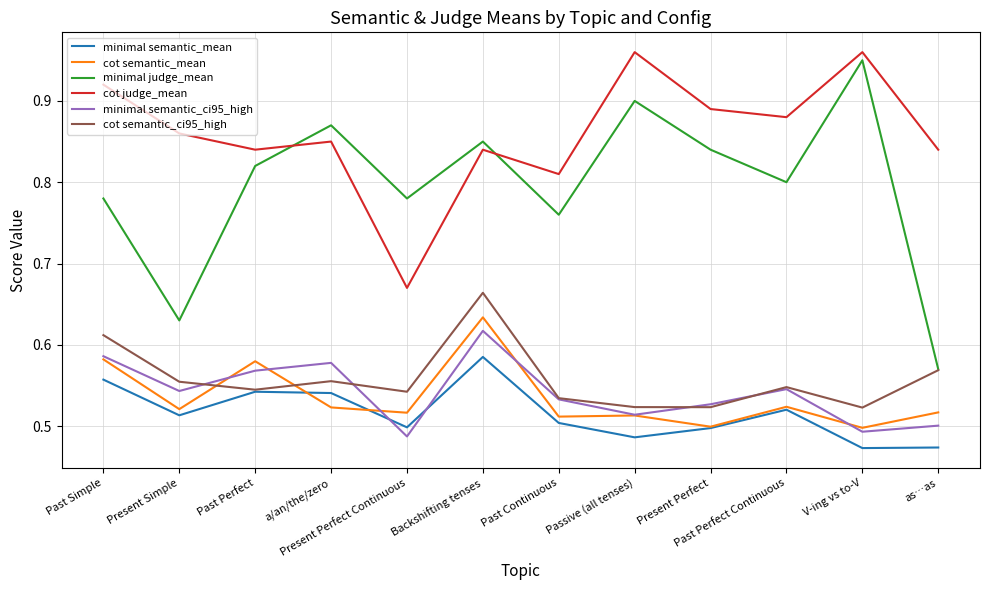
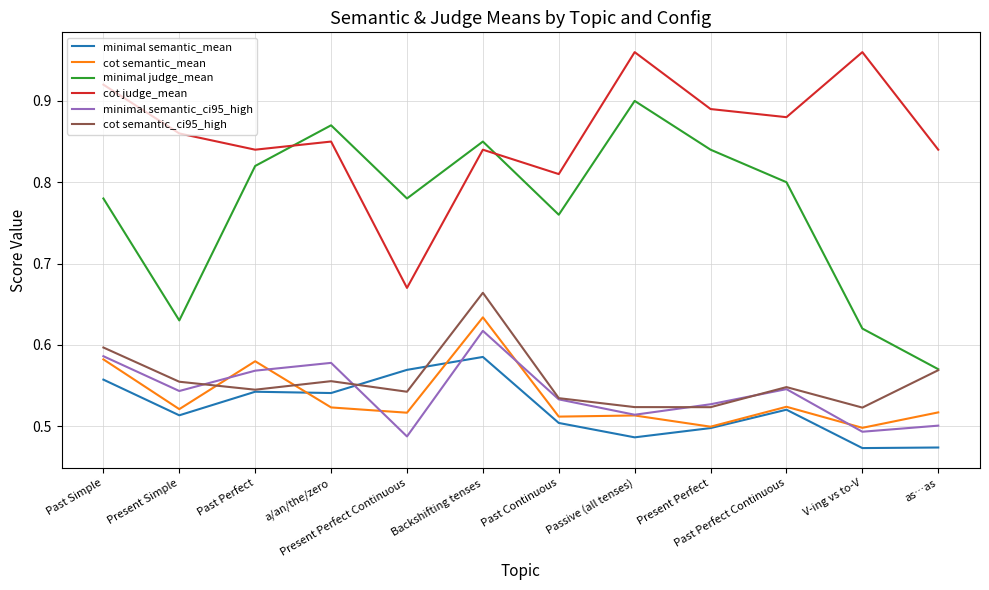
  {
    "minimal semantic_mean": {
      "Past Simple": 0.56,
      "Present Simple": 0.51,
      "a/an/the/zero": 0.54,
-     "Present Perfect Continuous": 0.50,
+     "Present Perfect Continuous": 0.57,
      "Backshifting tenses": 0.59,
      "Past Continuous": 0.50,
      "Passive (all tenses)": 0.49,
      "Past Perfect Continuous": 0.52,
      "V-ing vs to-V": 0.47,
      "as…as": 0.47
    },
    "cot semantic_mean": {
      "Past Simple": 0.58,
      "Present Simple": 0.52,
      "Past Perfect": 0.58,
      "a/an/the/zero": 0.52,
      "Present Perfect Continuous": 0.52,
      "Backshifting tenses": 0.63,
      "Past Continuous": 0.51,
      "Past Perfect Continuous": 0.52,
      "V-ing vs to-V": 0.50,
      "as…as": 0.52
    },
    "minimal judge_mean": {
      "Past Simple": 0.78,
      "Present Simple": 0.63,
      "Past Perfect": 0.82,
      "a/an/the/zero": 0.87,
      "Present Perfect Continuous": 0.78,
      "Backshifting tenses": 0.85,
      "Past Continuous": 0.76,
      "Passive (all tenses)": 0.90,
      "Present Perfect": 0.84,
      "Past Perfect Continuous": 0.80,
-     "V-ing vs to-V": 0.95
+     "V-ing vs to-V": 0.62
    },
    "cot judge_mean": {
      "Past Perfect": 0.84,
      "a/an/the/zero": 0.85,
      "Present Perfect Continuous": 0.67,
      "Backshifting tenses": 0.84,
      "Past Continuous": 0.81,
      "Passive (all tenses)": 0.96,
      "Present Perfect": 0.89,
      "Past Perfect Continuous": 0.88,
      "V-ing vs to-V": 0.96,
      "as…as": 0.84
    },
    "minimal semantic_ci95_high": {
      "Past Simple": 0.59,
      "Present Simple": 0.54,
      "Past Perfect": 0.57,
      "a/an/the/zero": 0.58,
      "Present Perfect Continuous": 0.49,
      "Backshifting tenses": 0.62,
      "Present Perfect": 0.53,
      "V-ing vs to-V": 0.49,
      "as…as": 0.50
    },
    "cot semantic_ci95_high": {
-     "Past Simple": 0.61,
+     "Past Simple": 0.60,
      "Present Simple": 0.55,
      "a/an/the/zero": 0.56,
      "Present Perfect Continuous": 0.54,
      "Backshifting tenses": 0.66,
      "Passive (all tenses)": 0.52,
      "Present Perfect": 0.52,
      "V-ing vs to-V": 0.52
    }
  }
